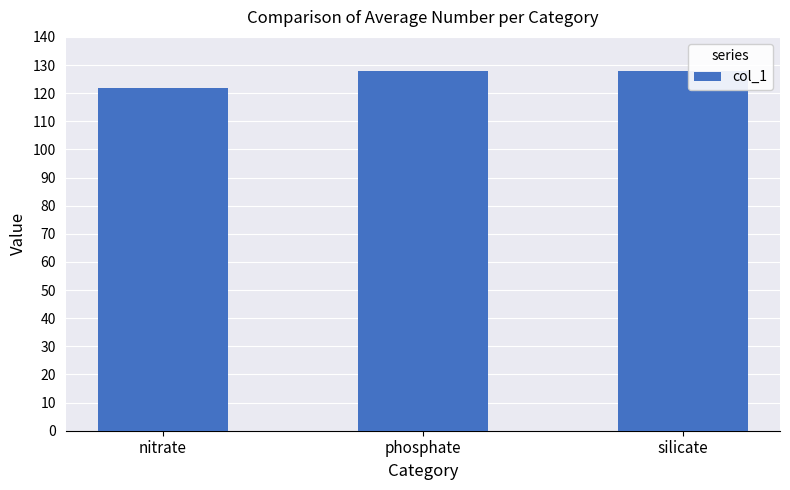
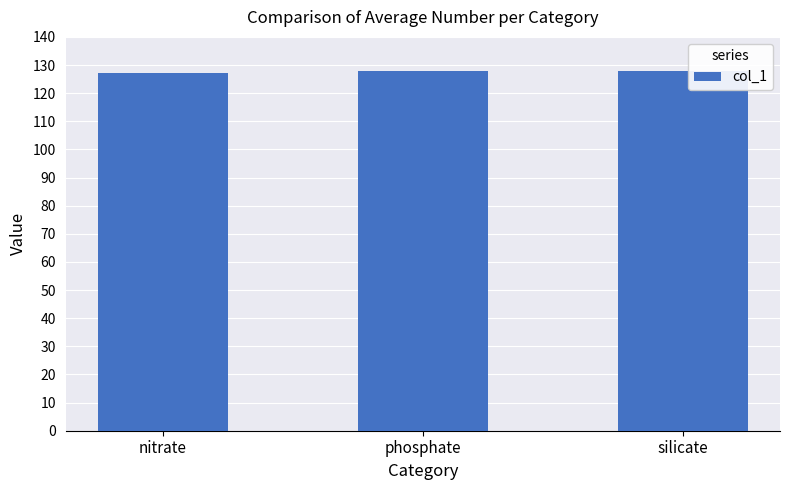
  {
-   "nitrate": 122,
+   "nitrate": 127,
    "phosphate": 128,
    "silicate": 128
  }
